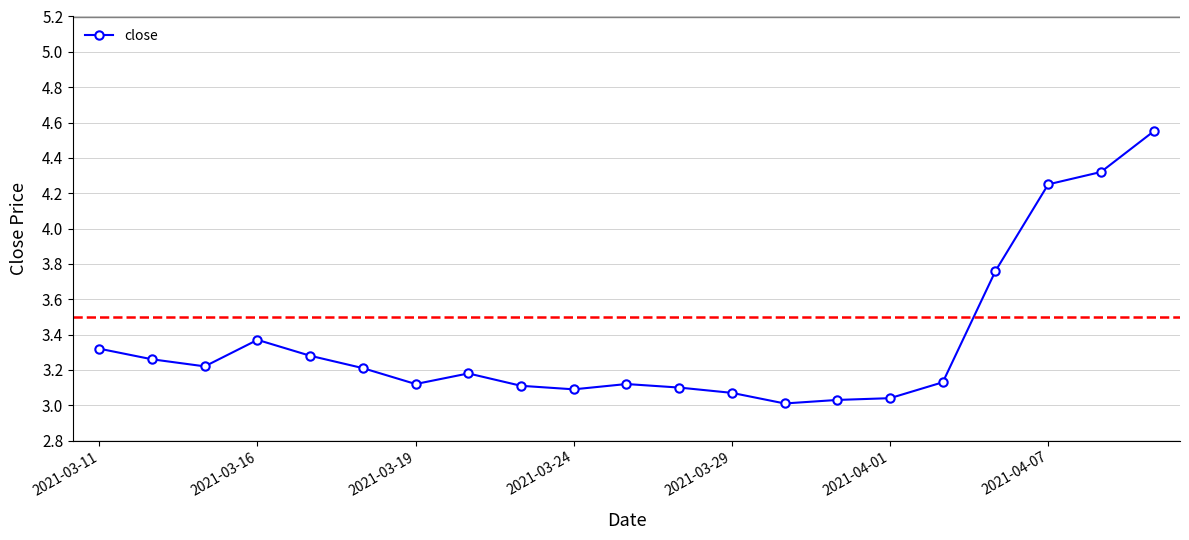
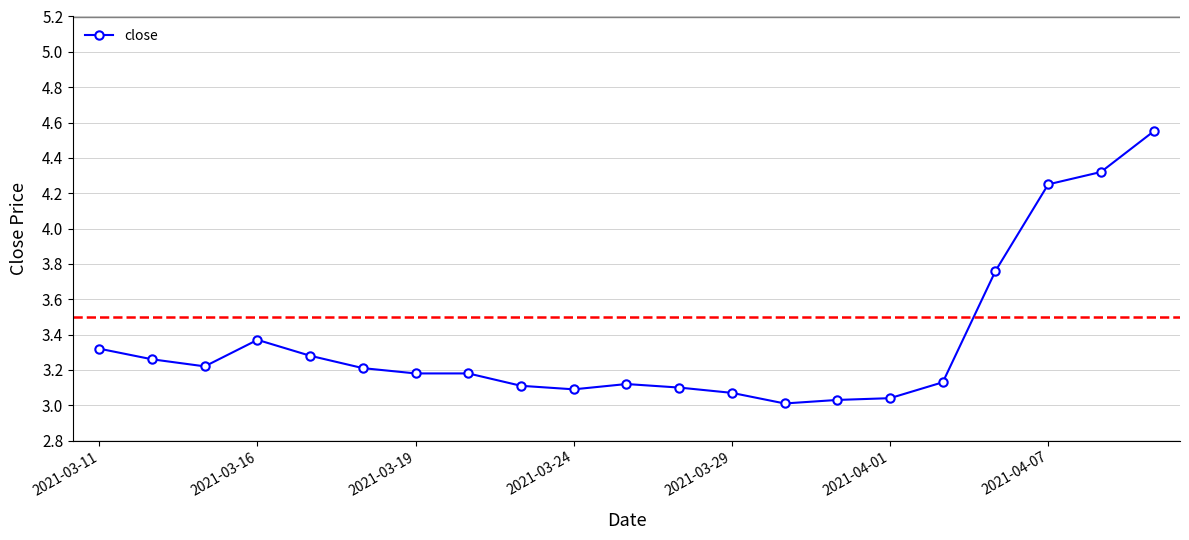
  {
    "2021-03-11": 3.32,
    "2021-03-16": 3.37,
-   "2021-03-19": 3.12,
+   "2021-03-19": 3.18,
    "2021-03-24": 3.09,
    "2021-03-29": 3.07,
    "2021-04-01": 3.04,
    "2021-04-07": 4.25
  }
